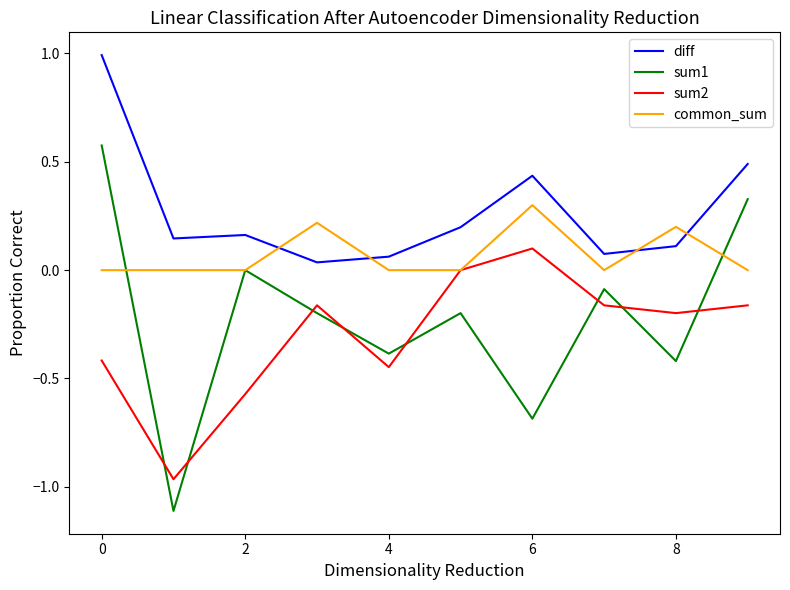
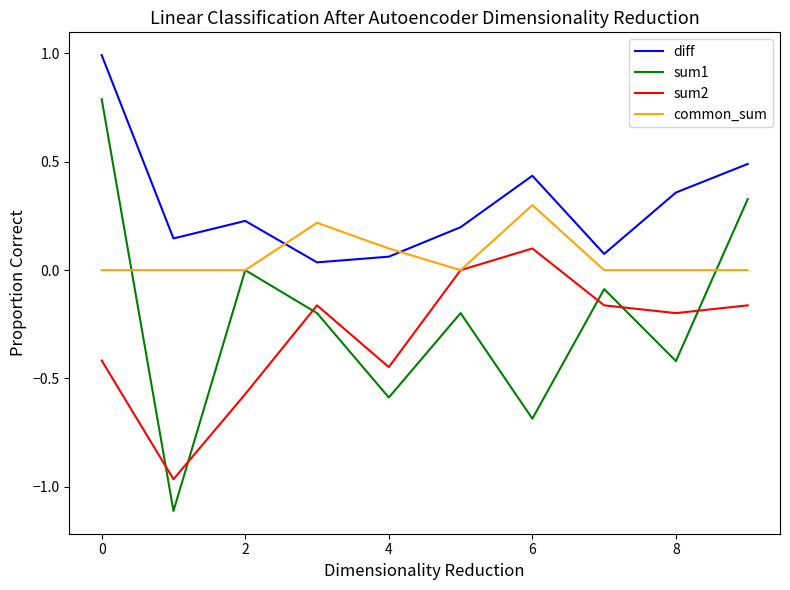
  {
    "diff": {
      "0": 0.99,
-     "2": 0.16,
+     "2": 0.23,
      "4": 0.06,
      "6": 0.44,
-     "8": 0.11
+     "8": 0.36
    },
    "sum1": {
-     "0": 0.58,
-     "4": -0.39,
+     "0": 0.79,
+     "4": -0.59,
      "6": -0.69,
      "8": -0.42
    },
    "sum2": {
      "0": -0.42,
      "2": -0.57,
      "4": -0.45,
      "6": 0.10,
      "8": -0.20
    },
    "common_sum": {
      "0": 0.0,
-     "4": 0.0,
+     "4": 0.1,
      "6": 0.3,
-     "8": 0.2
+     "8": 0.0
    }
  }
